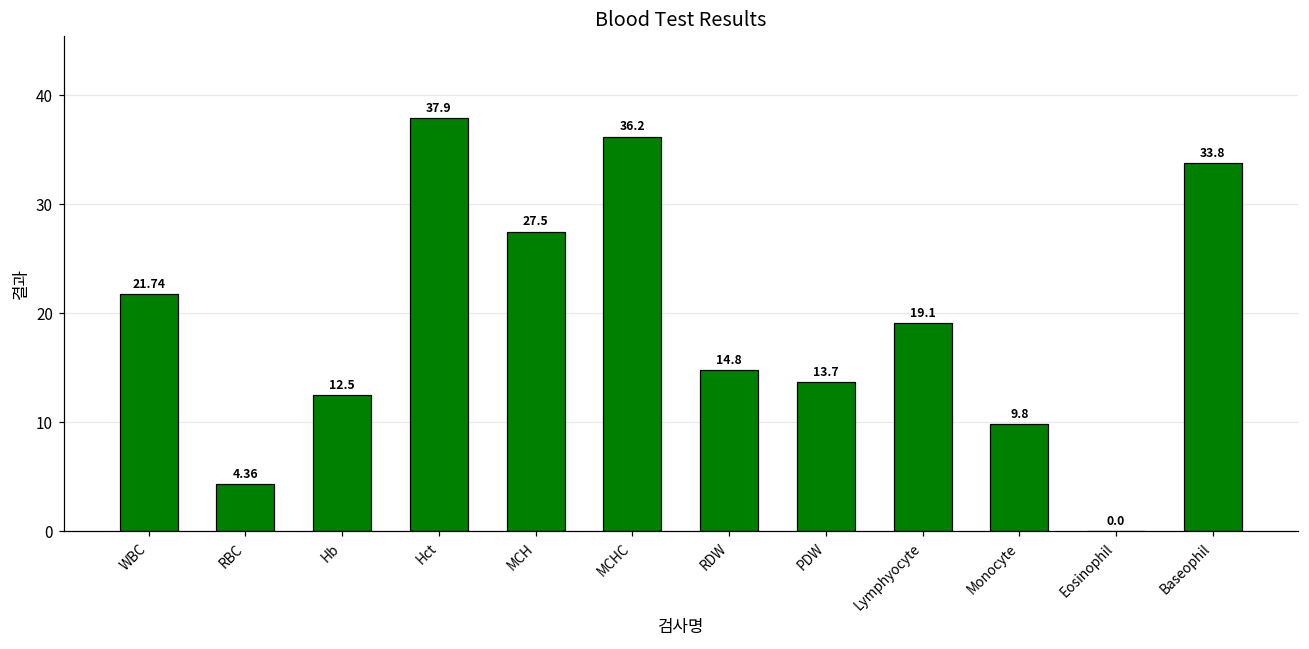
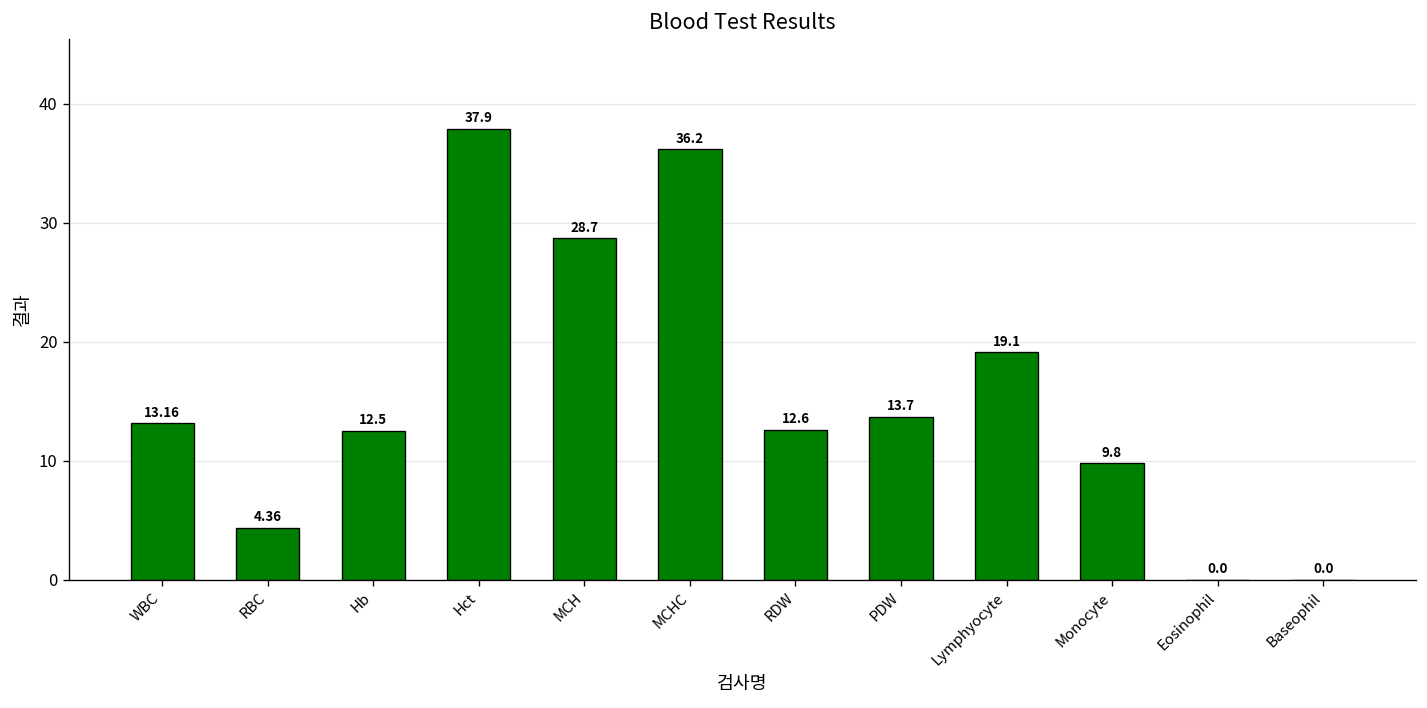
  {
-   "WBC": 21.74,
+   "WBC": 13.16,
    "RBC": 4.36,
    "Hb": 12.5,
    "Hct": 37.9,
-   "MCH": 27.5,
+   "MCH": 28.7,
    "MCHC": 36.2,
-   "RDW": 14.8,
+   "RDW": 12.6,
    "PDW": 13.7,
    "Lymphyocyte": 19.1,
    "Monocyte": 9.8,
    "Eosinophil": 0.0,
-   "Baseophil": 33.8
+   "Baseophil": 0.0
  }
